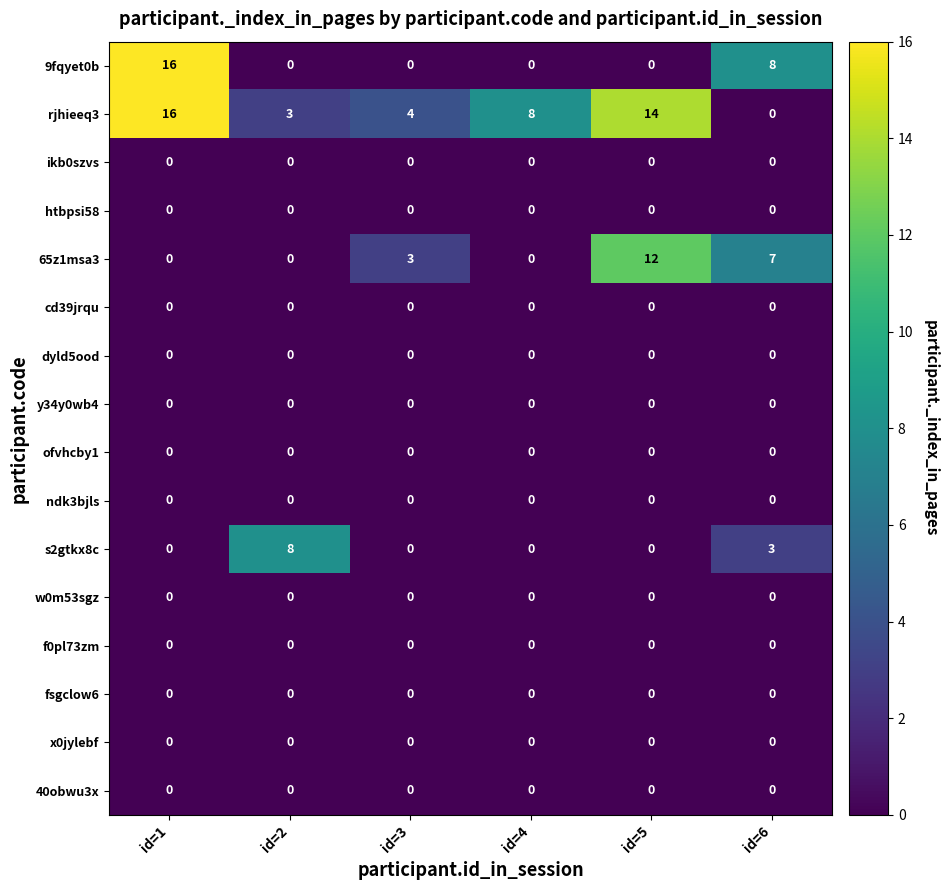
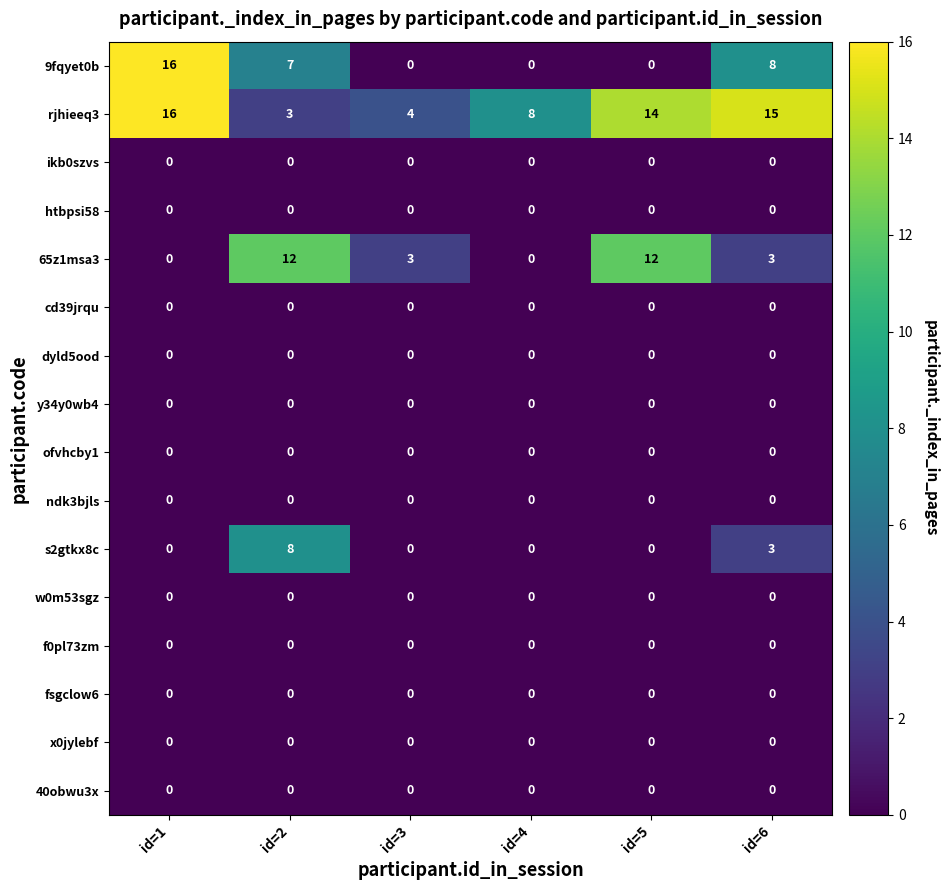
  {
    "9fqyet0b": {
      "id=1": 16,
-     "id=2": 0,
+     "id=2": 7,
      "id=3": 0,
      "id=4": 0,
      "id=5": 0,
      "id=6": 8
    },
    "rjhieeq3": {
      "id=1": 16,
      "id=2": 3,
      "id=3": 4,
      "id=4": 8,
      "id=5": 14,
-     "id=6": 0
+     "id=6": 15
    },
    "ikb0szvs": {
      "id=1": 0,
      "id=2": 0,
      "id=3": 0,
      "id=4": 0,
      "id=5": 0,
      "id=6": 0
    },
    "htbpsi58": {
      "id=1": 0,
      "id=2": 0,
      "id=3": 0,
      "id=4": 0,
      "id=5": 0,
      "id=6": 0
    },
    "65z1msa3": {
      "id=1": 0,
-     "id=2": 0,
+     "id=2": 12,
      "id=3": 3,
      "id=4": 0,
      "id=5": 12,
-     "id=6": 7
+     "id=6": 3
    },
    "cd39jrqu": {
      "id=1": 0,
      "id=2": 0,
      "id=3": 0,
      "id=4": 0,
      "id=5": 0,
      "id=6": 0
    },
    "dyld5ood": {
      "id=1": 0,
      "id=2": 0,
      "id=3": 0,
      "id=4": 0,
      "id=5": 0,
      "id=6": 0
    },
    "y34y0wb4": {
      "id=1": 0,
      "id=2": 0,
      "id=3": 0,
      "id=4": 0,
      "id=5": 0,
      "id=6": 0
    },
    "ofvhcby1": {
      "id=1": 0,
      "id=2": 0,
      "id=3": 0,
      "id=4": 0,
      "id=5": 0,
      "id=6": 0
    },
    "ndk3bjls": {
      "id=1": 0,
      "id=2": 0,
      "id=3": 0,
      "id=4": 0,
      "id=5": 0,
      "id=6": 0
    },
    "s2gtkx8c": {
      "id=1": 0,
      "id=2": 8,
      "id=3": 0,
      "id=4": 0,
      "id=5": 0,
      "id=6": 3
    },
    "w0m53sgz": {
      "id=1": 0,
      "id=2": 0,
      "id=3": 0,
      "id=4": 0,
      "id=5": 0,
      "id=6": 0
    },
    "f0pl73zm": {
      "id=1": 0,
      "id=2": 0,
      "id=3": 0,
      "id=4": 0,
      "id=5": 0,
      "id=6": 0
    },
    "fsgclow6": {
      "id=1": 0,
      "id=2": 0,
      "id=3": 0,
      "id=4": 0,
      "id=5": 0,
      "id=6": 0
    },
    "x0jylebf": {
      "id=1": 0,
      "id=2": 0,
      "id=3": 0,
      "id=4": 0,
      "id=5": 0,
      "id=6": 0
    },
    "40obwu3x": {
      "id=1": 0,
      "id=2": 0,
      "id=3": 0,
      "id=4": 0,
      "id=5": 0,
      "id=6": 0
    }
  }
